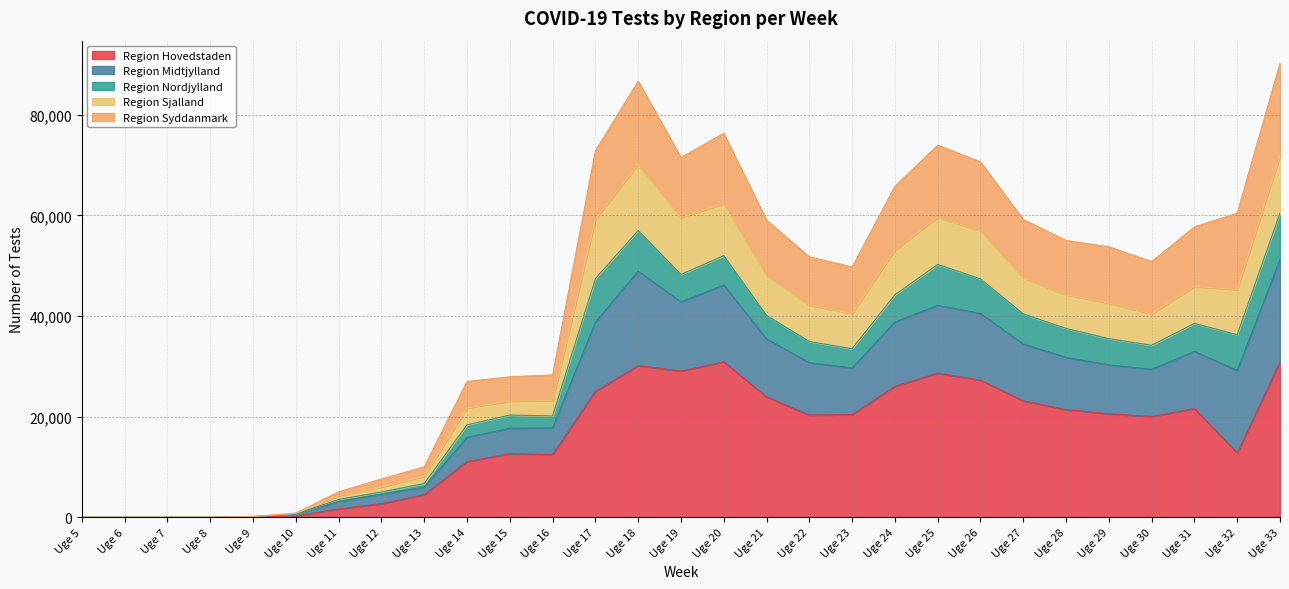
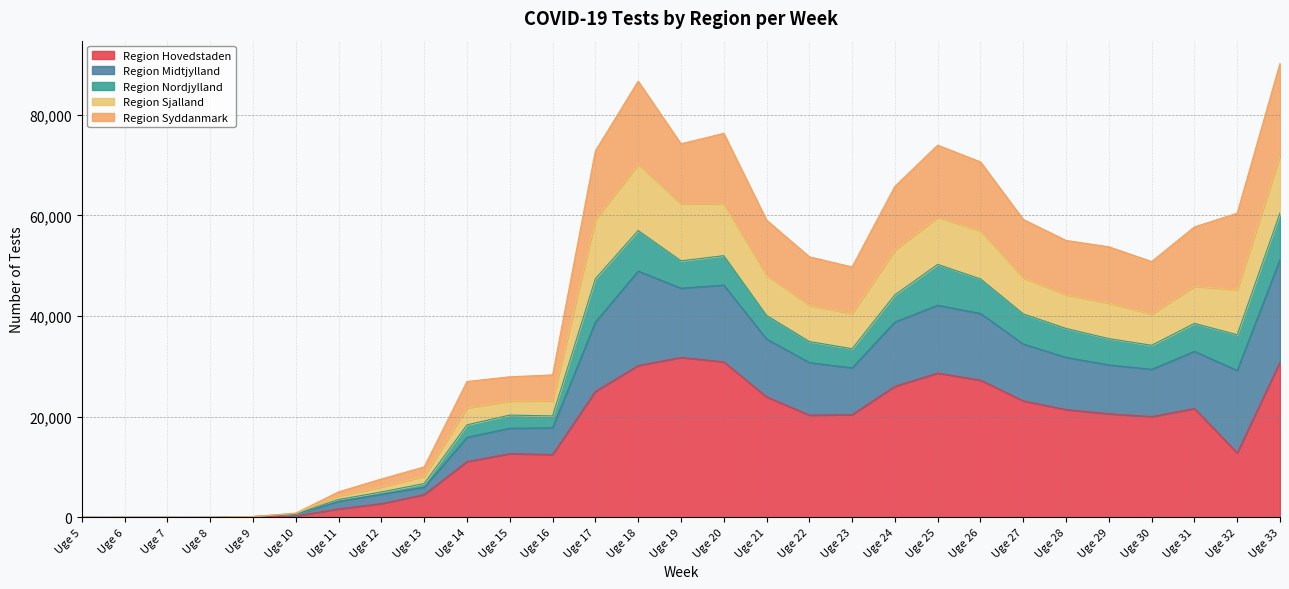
  {
    "Region Hovedstaden": {
      "Uge 11": "2,000",
      "Uge 12": "3,000",
      "Uge 13": "5,000",
      "Uge 14": "11,000",
      "Uge 15": "13,000",
      "Uge 16": "12,000",
      "Uge 17": "25,000",
      "Uge 18": "30,000",
-     "Uge 19": "29,000",
+     "Uge 19": "32,000",
      "Uge 20": "31,000",
      "Uge 21": "24,000",
      "Uge 22": "20,000",
      "Uge 23": "20,000",
      "Uge 24": "26,000",
      "Uge 25": "29,000",
      "Uge 26": "27,000",
      "Uge 27": "23,000",
      "Uge 28": "21,000",
      "Uge 29": "21,000",
      "Uge 30": "20,000",
      "Uge 31": "22,000",
      "Uge 32": "13,000",
      "Uge 33": "31,000"
    }
  }
